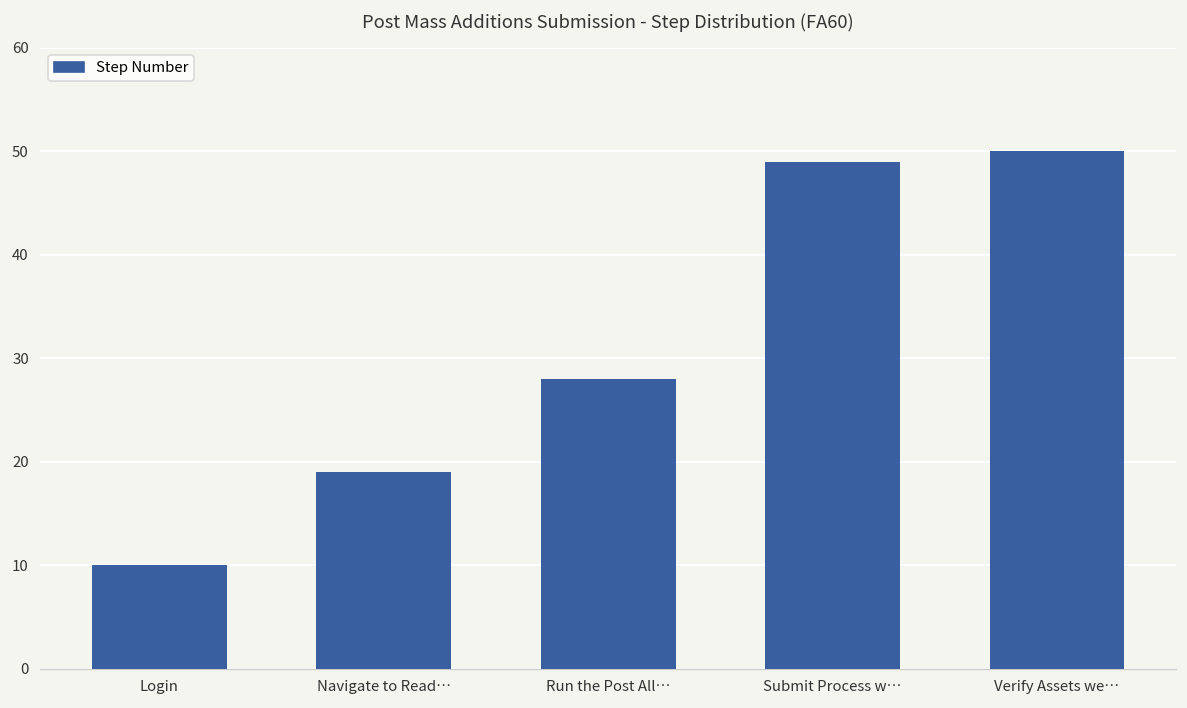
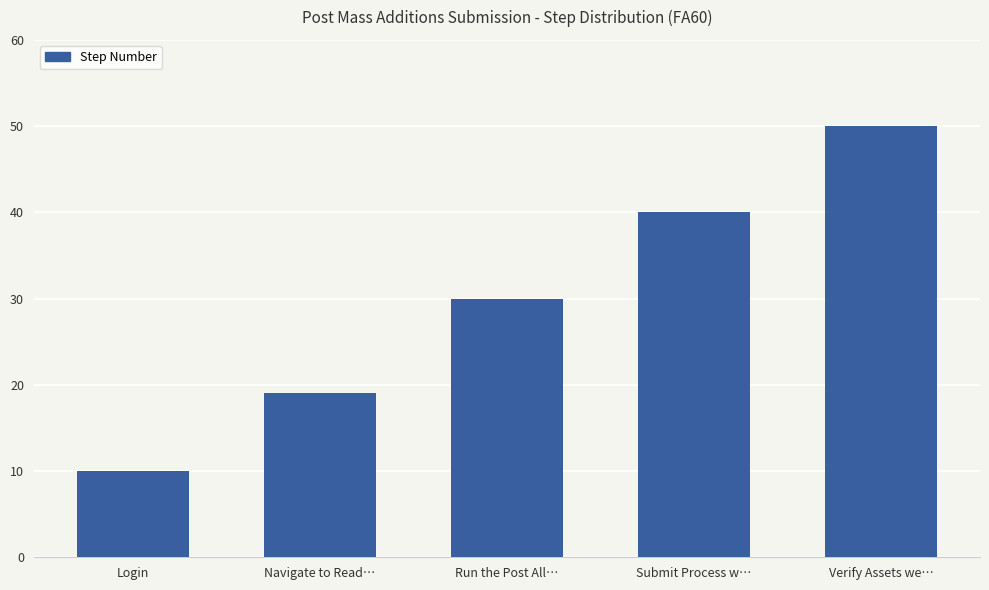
  {
    "Login": 10,
    "Navigate to Read…": 19,
-   "Run the Post All…": 28,
-   "Submit Process w…": 49,
+   "Run the Post All…": 30,
+   "Submit Process w…": 40,
    "Verify Assets we…": 50
  }
